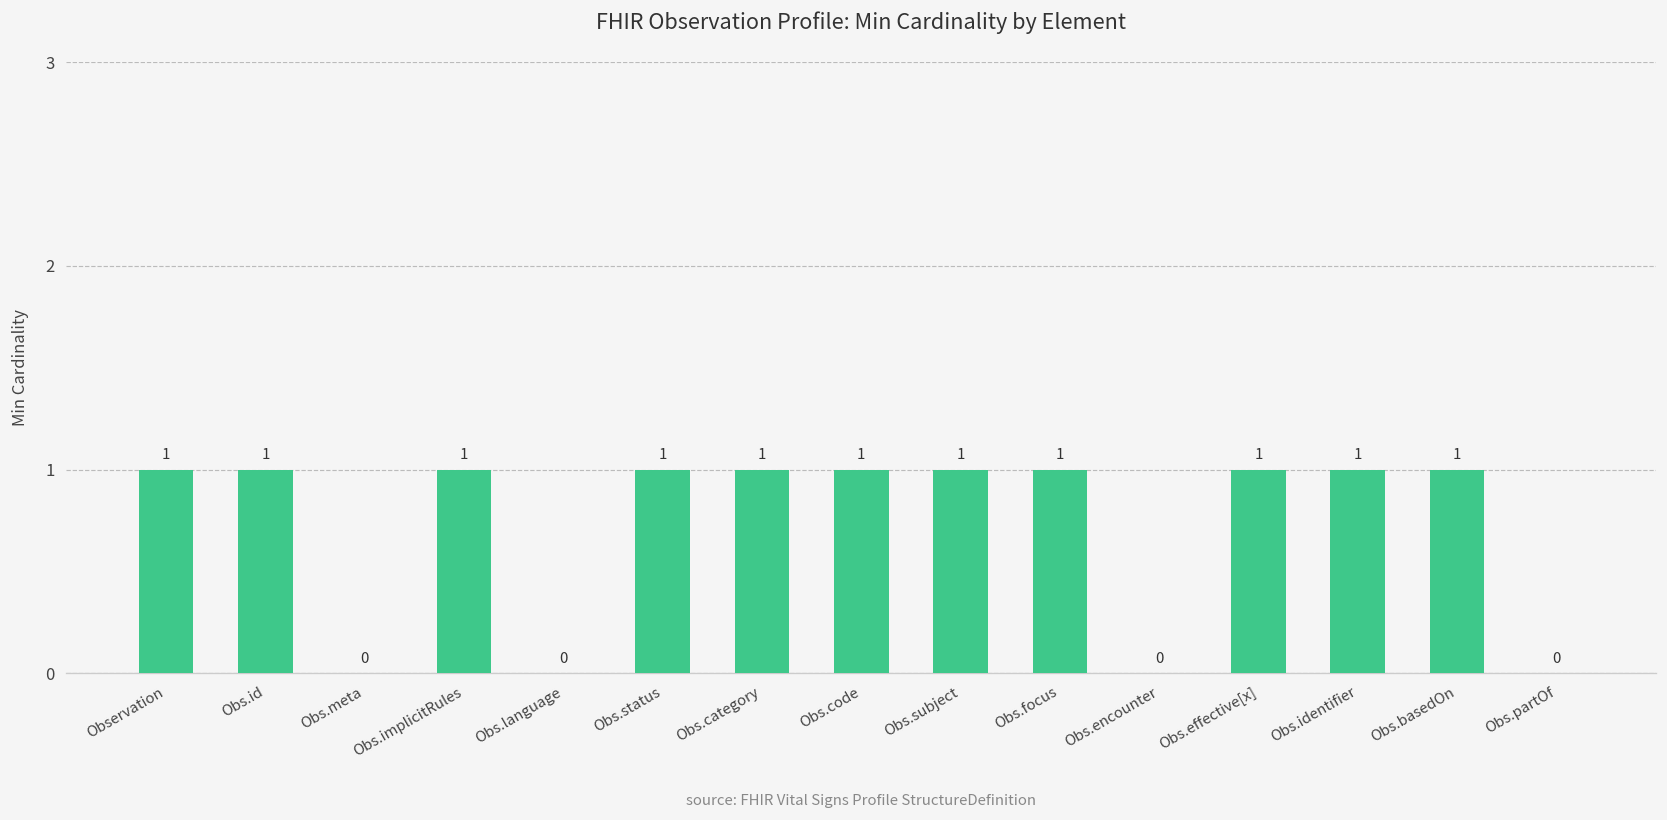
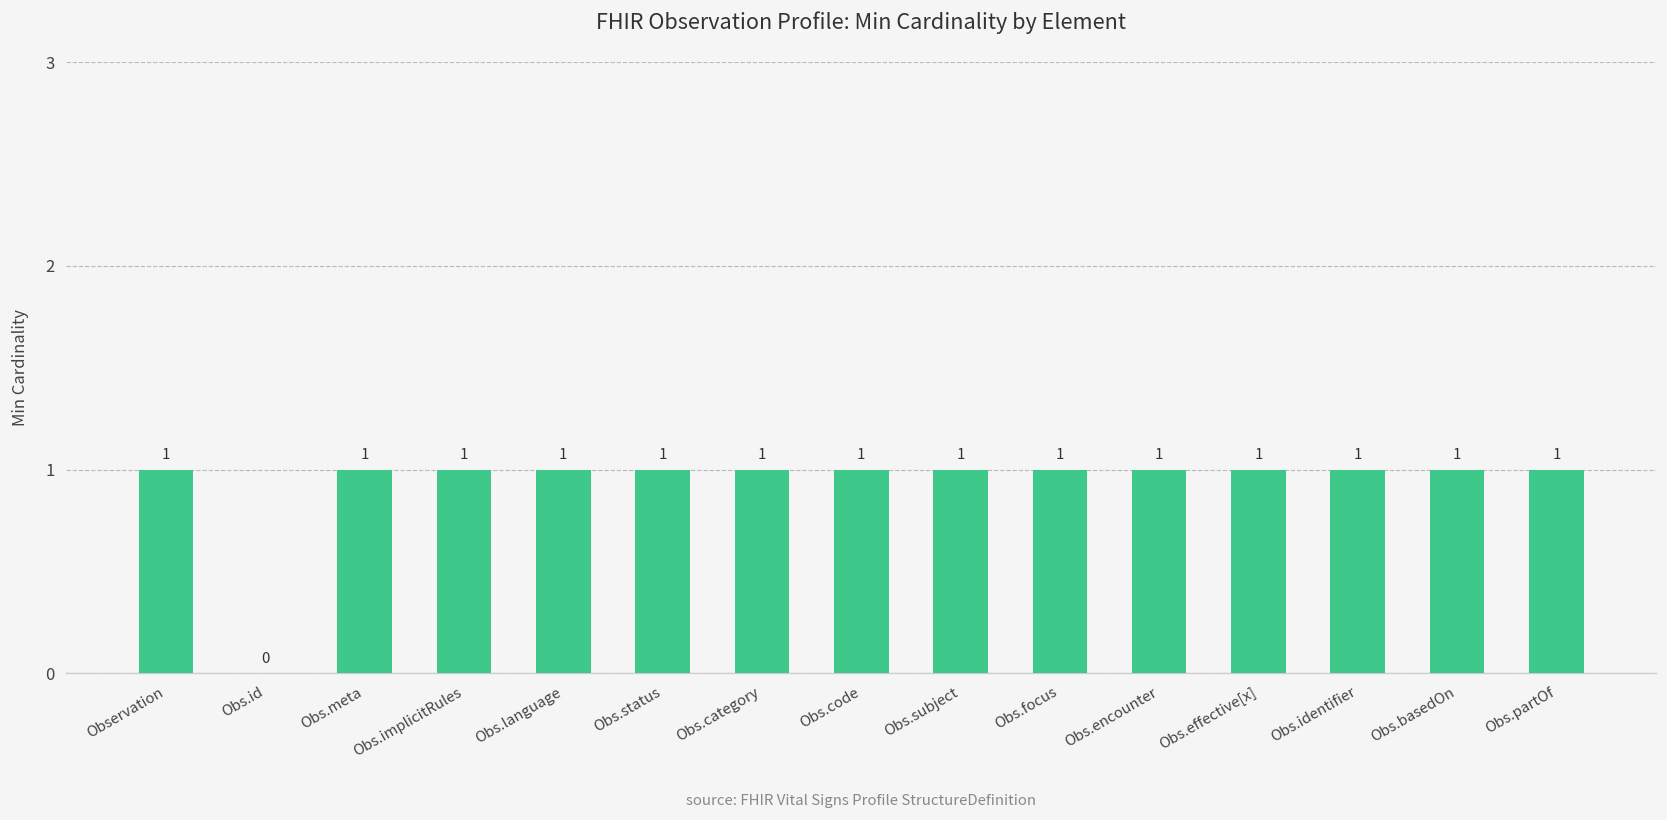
  {
    "Observation": 1,
-   "Obs.id": 1,
-   "Obs.meta": 0,
+   "Obs.id": 0,
+   "Obs.meta": 1,
    "Obs.implicitRules": 1,
-   "Obs.language": 0,
+   "Obs.language": 1,
    "Obs.status": 1,
    "Obs.category": 1,
    "Obs.code": 1,
    "Obs.subject": 1,
    "Obs.focus": 1,
-   "Obs.encounter": 0,
+   "Obs.encounter": 1,
    "Obs.effective[x]": 1,
    "Obs.identifier": 1,
    "Obs.basedOn": 1,
-   "Obs.partOf": 0
+   "Obs.partOf": 1
  }
